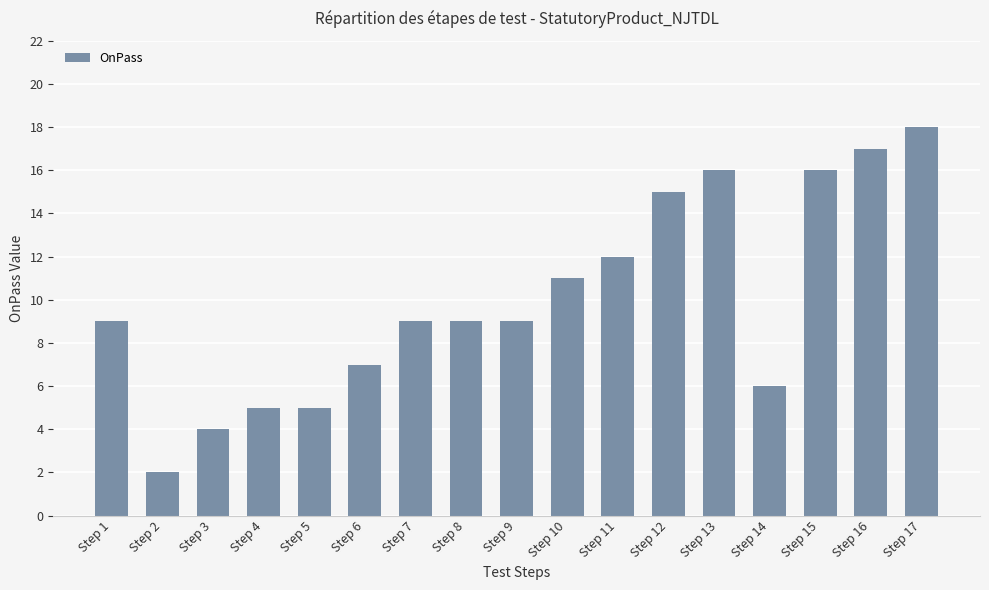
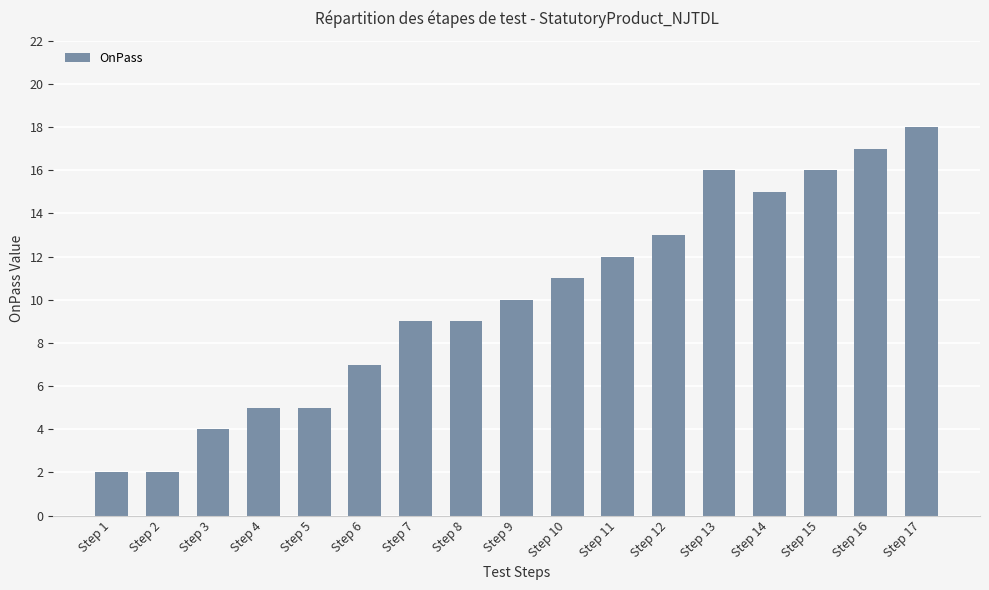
  {
-   "Step 1": 9,
+   "Step 1": 2,
    "Step 2": 2,
    "Step 3": 4,
    "Step 4": 5,
    "Step 5": 5,
    "Step 6": 7,
    "Step 7": 9,
    "Step 8": 9,
-   "Step 9": 9,
+   "Step 9": 10,
    "Step 10": 11,
    "Step 11": 12,
-   "Step 12": 15,
+   "Step 12": 13,
    "Step 13": 16,
-   "Step 14": 6,
+   "Step 14": 15,
    "Step 15": 16,
    "Step 16": 17,
    "Step 17": 18
  }
